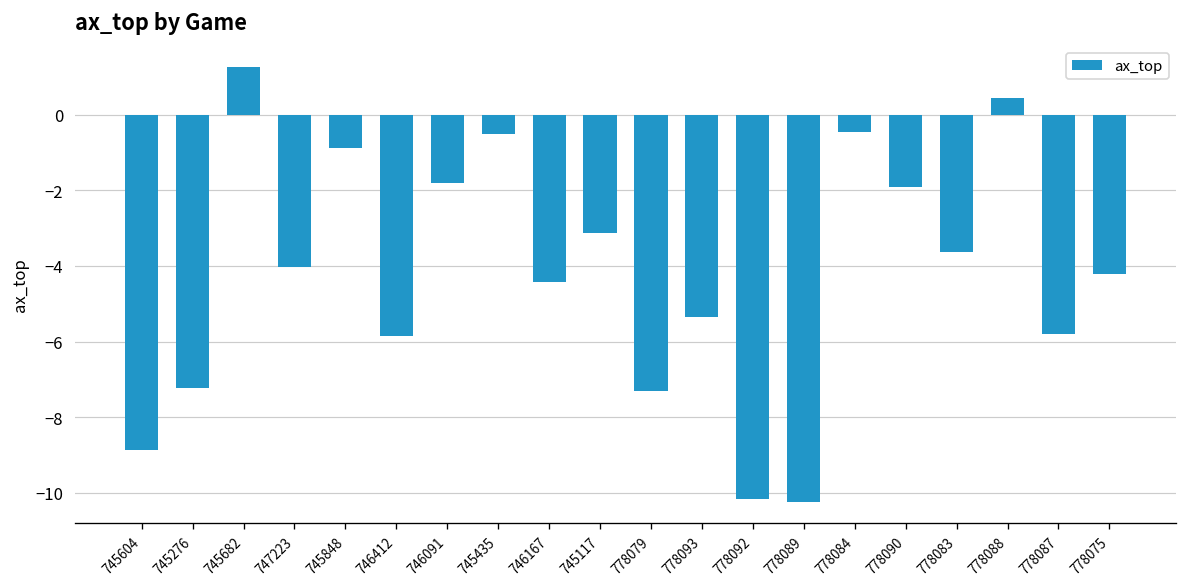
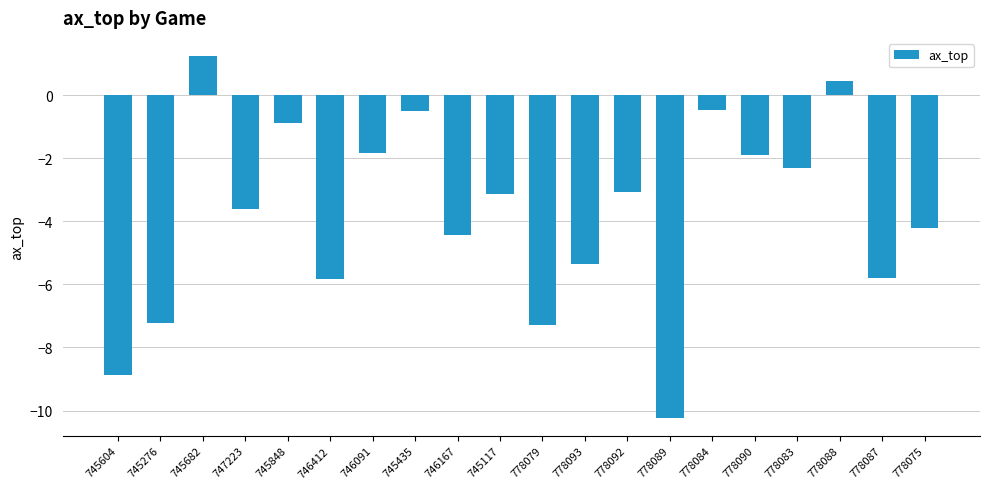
  {
    "745604": -8.9,
    "745276": -7.2,
    "745682": 1.3,
-   "747223": -4.0,
+   "747223": -3.6,
    "745848": -0.9,
    "746412": -5.8,
    "746091": -1.8,
    "745435": -0.5,
    "746167": -4.4,
    "745117": -3.1,
    "778079": -7.3,
    "778093": -5.4,
-   "778092": -10.2,
+   "778092": -3.1,
    "778089": -10.2,
    "778084": -0.5,
    "778090": -1.9,
-   "778083": -3.6,
+   "778083": -2.3,
    "778088": 0.5,
    "778087": -5.8,
    "778075": -4.2
  }
